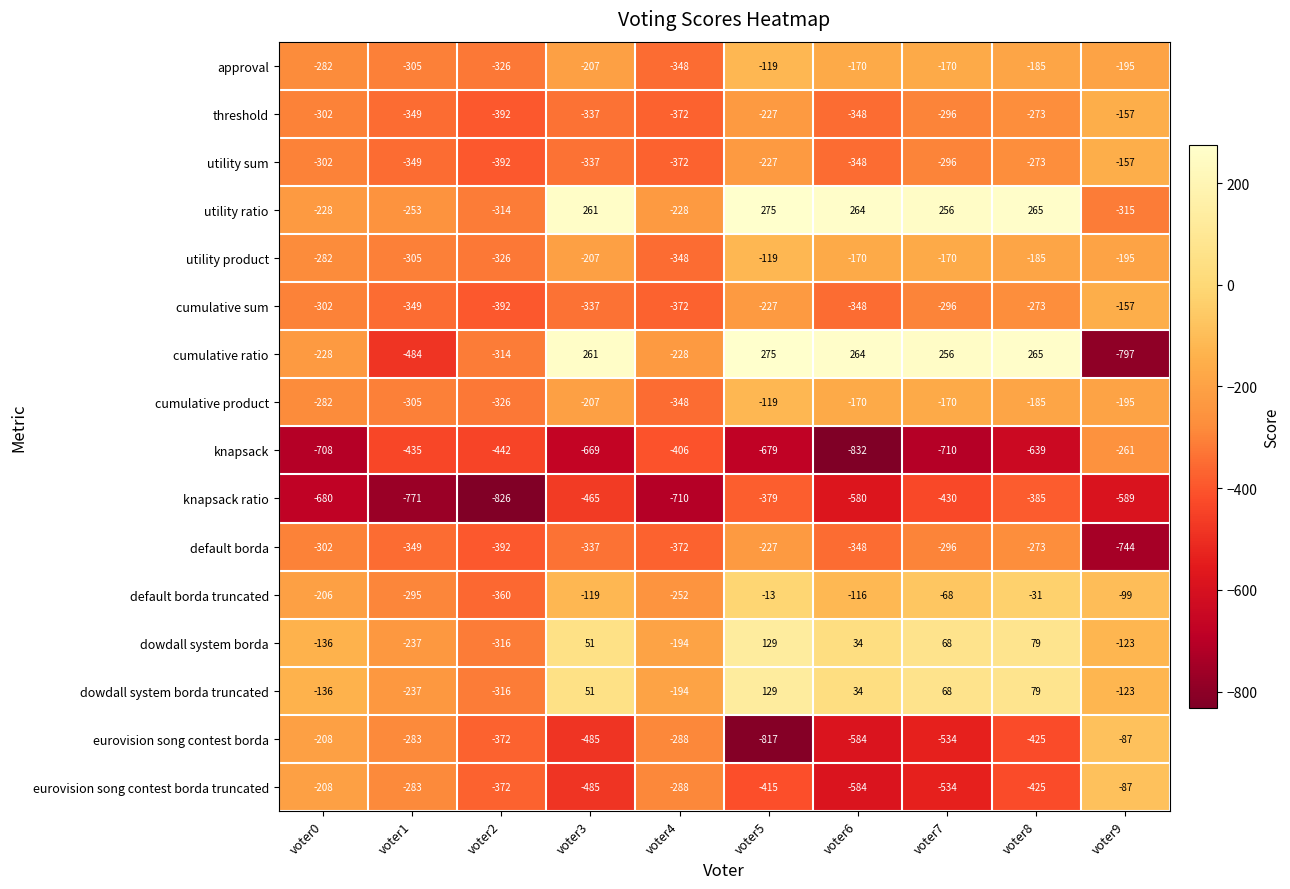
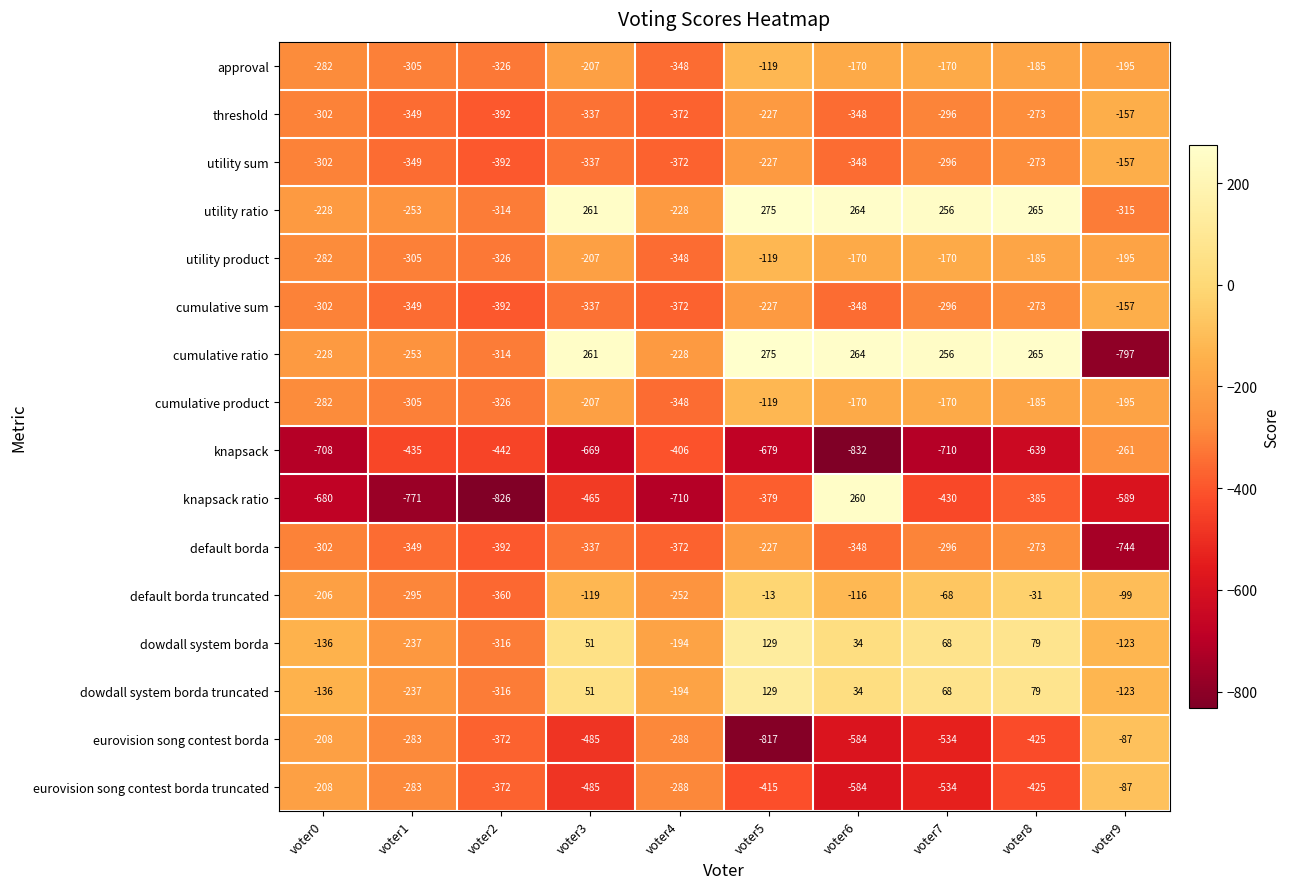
  {
    "approval": {
      "voter0": -282,
      "voter1": -305,
      "voter2": -326,
      "voter3": -207,
      "voter4": -348,
      "voter5": -119,
      "voter6": -170,
      "voter7": -170,
      "voter8": -185,
      "voter9": -195
    },
    "threshold": {
      "voter0": -302,
      "voter1": -349,
      "voter2": -392,
      "voter3": -337,
      "voter4": -372,
      "voter5": -227,
      "voter6": -348,
      "voter7": -296,
      "voter8": -273,
      "voter9": -157
    },
    "utility sum": {
      "voter0": -302,
      "voter1": -349,
      "voter2": -392,
      "voter3": -337,
      "voter4": -372,
      "voter5": -227,
      "voter6": -348,
      "voter7": -296,
      "voter8": -273,
      "voter9": -157
    },
    "utility ratio": {
      "voter0": -228,
      "voter1": -253,
      "voter2": -314,
      "voter3": 261,
      "voter4": -228,
      "voter5": 275,
      "voter6": 264,
      "voter7": 256,
      "voter8": 265,
      "voter9": -315
    },
    "utility product": {
      "voter0": -282,
      "voter1": -305,
      "voter2": -326,
      "voter3": -207,
      "voter4": -348,
      "voter5": -119,
      "voter6": -170,
      "voter7": -170,
      "voter8": -185,
      "voter9": -195
    },
    "cumulative sum": {
      "voter0": -302,
      "voter1": -349,
      "voter2": -392,
      "voter3": -337,
      "voter4": -372,
      "voter5": -227,
      "voter6": -348,
      "voter7": -296,
      "voter8": -273,
      "voter9": -157
    },
    "cumulative ratio": {
      "voter0": -228,
-     "voter1": -484,
+     "voter1": -253,
      "voter2": -314,
      "voter3": 261,
      "voter4": -228,
      "voter5": 275,
      "voter6": 264,
      "voter7": 256,
      "voter8": 265,
      "voter9": -797
    },
    "cumulative product": {
      "voter0": -282,
      "voter1": -305,
      "voter2": -326,
      "voter3": -207,
      "voter4": -348,
      "voter5": -119,
      "voter6": -170,
      "voter7": -170,
      "voter8": -185,
      "voter9": -195
    },
    "knapsack": {
      "voter0": -708,
      "voter1": -435,
      "voter2": -442,
      "voter3": -669,
      "voter4": -406,
      "voter5": -679,
      "voter6": -832,
      "voter7": -710,
      "voter8": -639,
      "voter9": -261
    },
    "knapsack ratio": {
      "voter0": -680,
      "voter1": -771,
      "voter2": -826,
      "voter3": -465,
      "voter4": -710,
      "voter5": -379,
-     "voter6": -580,
+     "voter6": 260,
      "voter7": -430,
      "voter8": -385,
      "voter9": -589
    },
    "default borda": {
      "voter0": -302,
      "voter1": -349,
      "voter2": -392,
      "voter3": -337,
      "voter4": -372,
      "voter5": -227,
      "voter6": -348,
      "voter7": -296,
      "voter8": -273,
      "voter9": -744
    },
    "default borda truncated": {
      "voter0": -206,
      "voter1": -295,
      "voter2": -360,
      "voter3": -119,
      "voter4": -252,
      "voter5": -13,
      "voter6": -116,
      "voter7": -68,
      "voter8": -31,
      "voter9": -99
    },
    "dowdall system borda": {
      "voter0": -136,
      "voter1": -237,
      "voter2": -316,
      "voter3": 51,
      "voter4": -194,
      "voter5": 129,
      "voter6": 34,
      "voter7": 68,
      "voter8": 79,
      "voter9": -123
    },
    "dowdall system borda truncated": {
      "voter0": -136,
      "voter1": -237,
      "voter2": -316,
      "voter3": 51,
      "voter4": -194,
      "voter5": 129,
      "voter6": 34,
      "voter7": 68,
      "voter8": 79,
      "voter9": -123
    },
    "eurovision song contest borda": {
      "voter0": -208,
      "voter1": -283,
      "voter2": -372,
      "voter3": -485,
      "voter4": -288,
      "voter5": -817,
      "voter6": -584,
      "voter7": -534,
      "voter8": -425,
      "voter9": -87
    },
    "eurovision song contest borda truncated": {
      "voter0": -208,
      "voter1": -283,
      "voter2": -372,
      "voter3": -485,
      "voter4": -288,
      "voter5": -415,
      "voter6": -584,
      "voter7": -534,
      "voter8": -425,
      "voter9": -87
    }
  }
